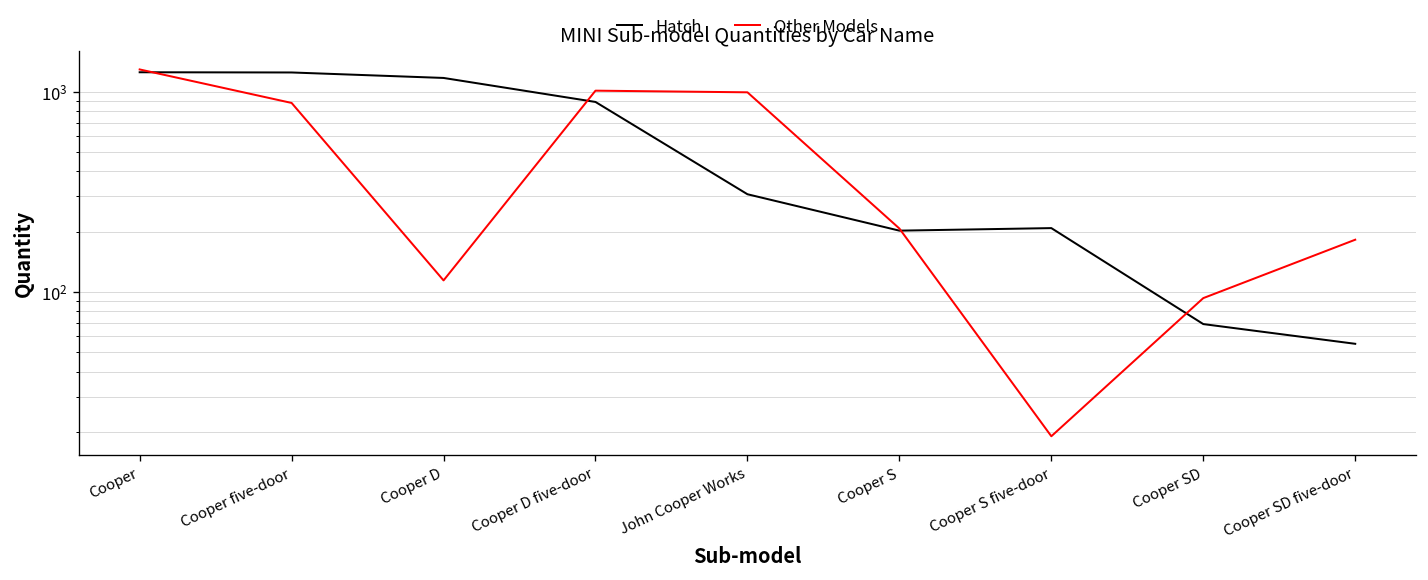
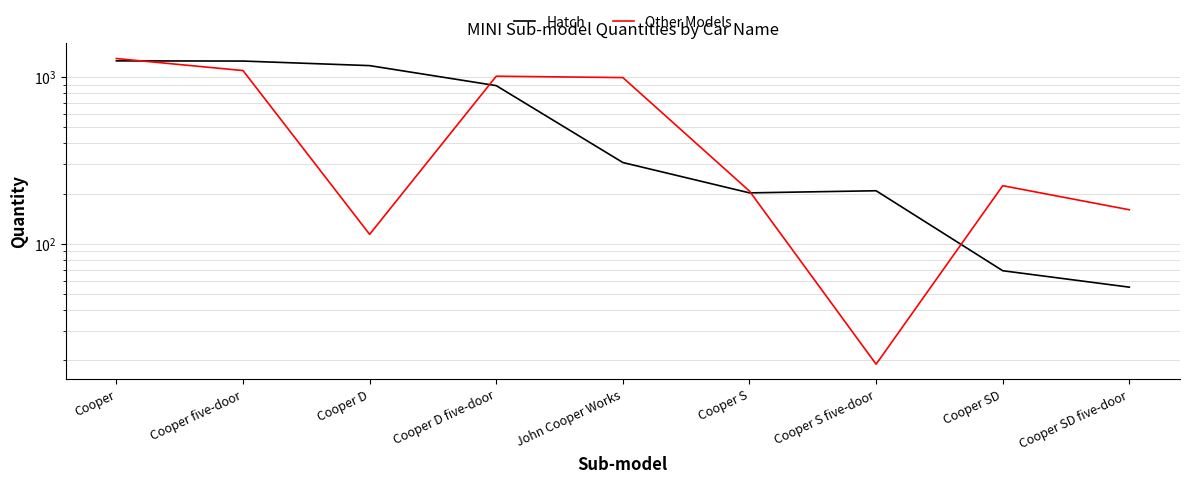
  {
    "Hatch": {
      "Cooper five-door": 1200,
      "Cooper D": 1200,
      "Cooper D five-door": 900,
      "John Cooper Works": 310,
      "Cooper S five-door": 210,
      "Cooper SD": 69,
      "Cooper SD five-door": 55
    },
    "Other Models": {
-     "Cooper five-door": 900,
+     "Cooper five-door": 1100,
      "Cooper D": 110,
      "Cooper D five-door": 1000,
      "John Cooper Works": 1000,
      "Cooper S five-door": 19,
-     "Cooper SD": 90,
-     "Cooper SD five-door": 180
+     "Cooper SD": 220,
+     "Cooper SD five-door": 160
    }
  }
